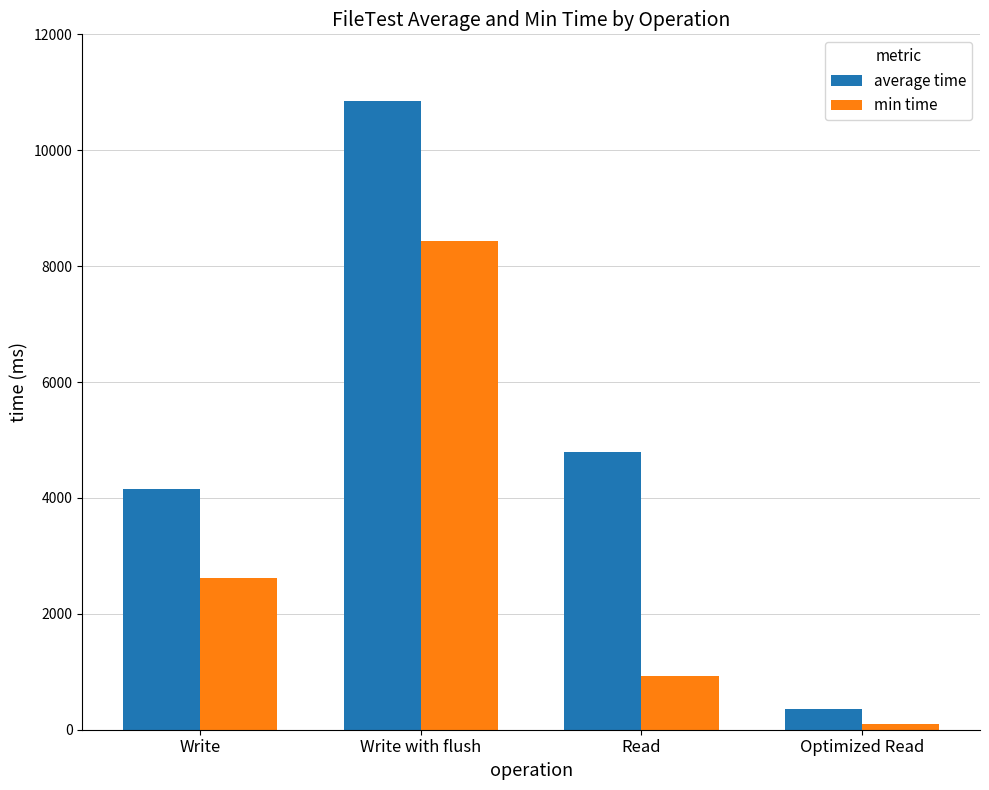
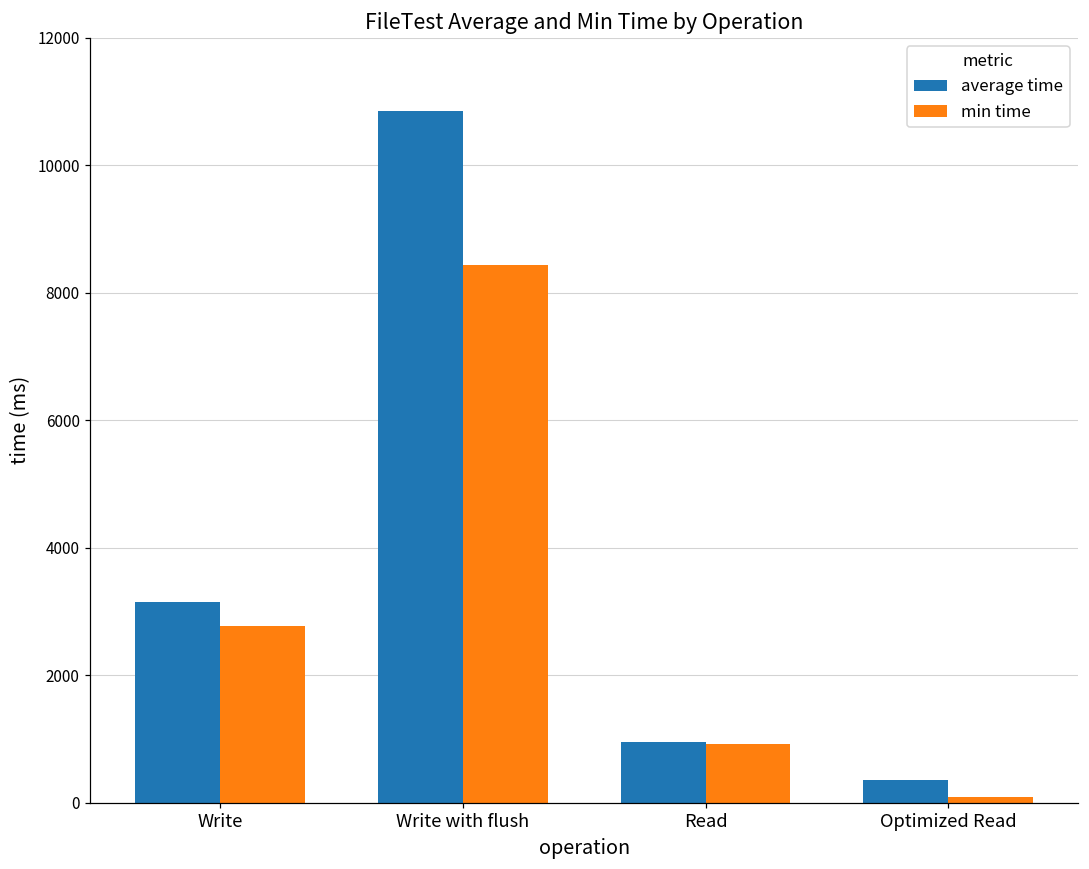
  {
    "average time": {
-     "Write": 4200,
+     "Write": 3100,
      "Write with flush": 10900,
-     "Read": 4800,
+     "Read": 1000,
      "Optimized Read": 400
    },
    "min time": {
-     "Write": 2600,
+     "Write": 2800,
      "Write with flush": 8400,
      "Read": 900,
      "Optimized Read": 100
    }
  }
